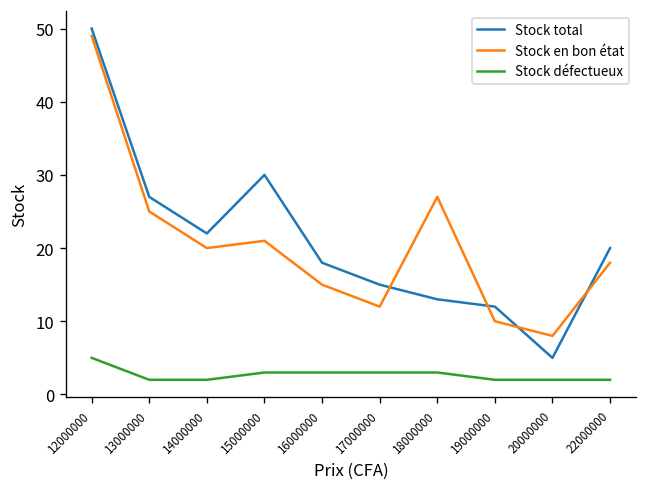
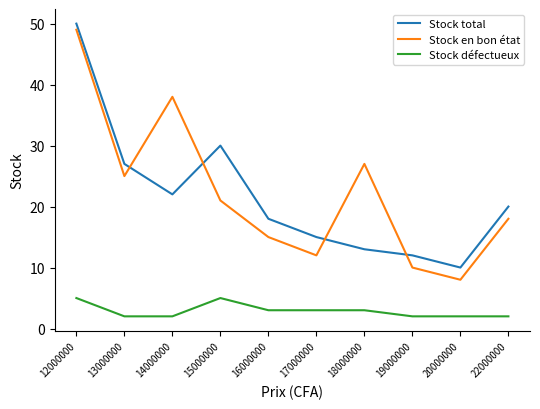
  {
    "Stock total": {
      "12000000": 50,
      "13000000": 27,
      "14000000": 22,
      "15000000": 30,
      "16000000": 18,
      "17000000": 15,
      "18000000": 13,
      "19000000": 12,
-     "20000000": 5,
+     "20000000": 10,
      "22000000": 20
    },
    "Stock en bon état": {
      "12000000": 49,
      "13000000": 25,
-     "14000000": 20,
+     "14000000": 38,
      "15000000": 21,
      "16000000": 15,
      "17000000": 12,
      "18000000": 27,
      "19000000": 10,
      "20000000": 8,
      "22000000": 18
    },
    "Stock défectueux": {
      "12000000": 5,
      "13000000": 2,
      "14000000": 2,
-     "15000000": 3,
+     "15000000": 5,
      "16000000": 3,
      "17000000": 3,
      "18000000": 3,
      "19000000": 2,
      "20000000": 2,
      "22000000": 2
    }
  }
